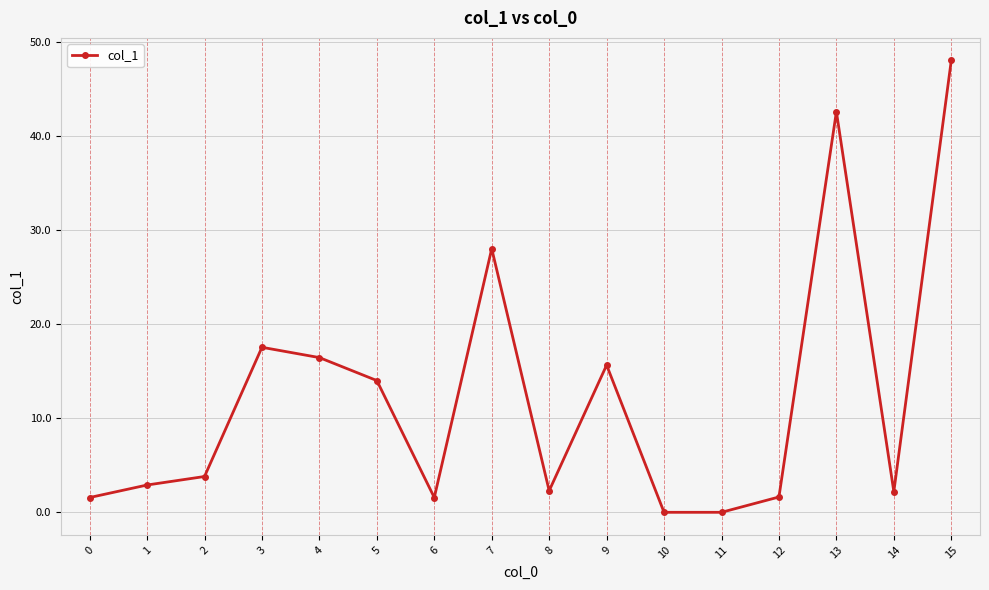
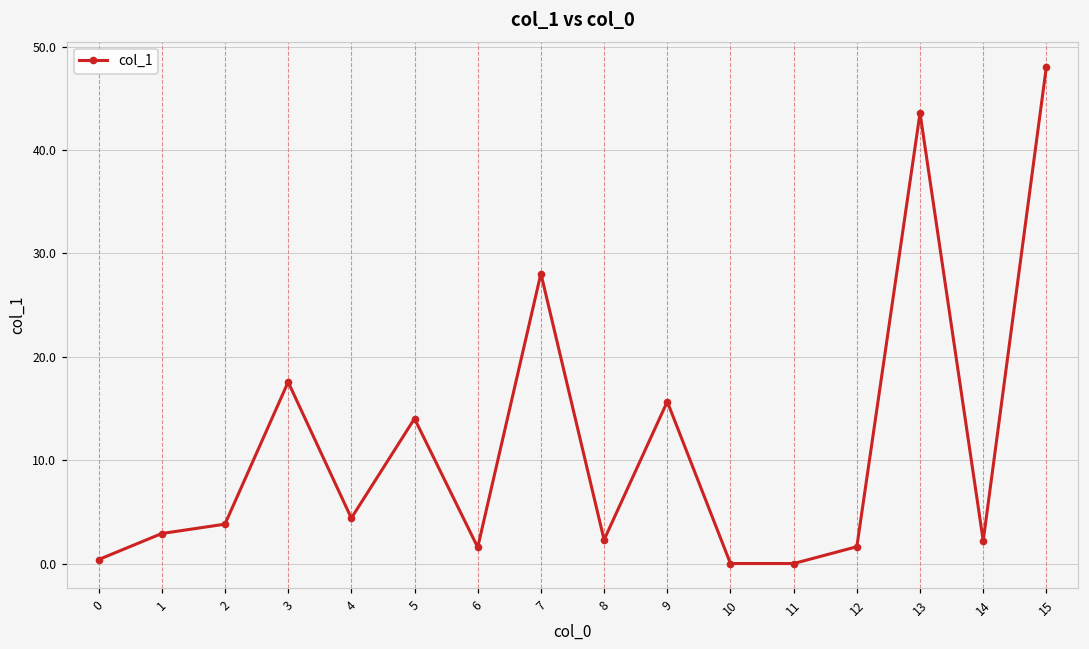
  {
-   "0": 2,
+   "0": 0,
    "1": 3,
    "2": 4,
    "3": 18,
-   "4": 16,
+   "4": 4,
    "5": 14,
    "6": 2,
    "7": 28,
    "8": 2,
    "9": 16,
    "10": 0,
    "11": 0,
    "12": 2,
-   "13": 43,
+   "13": 44,
    "14": 2,
    "15": 48
  }
